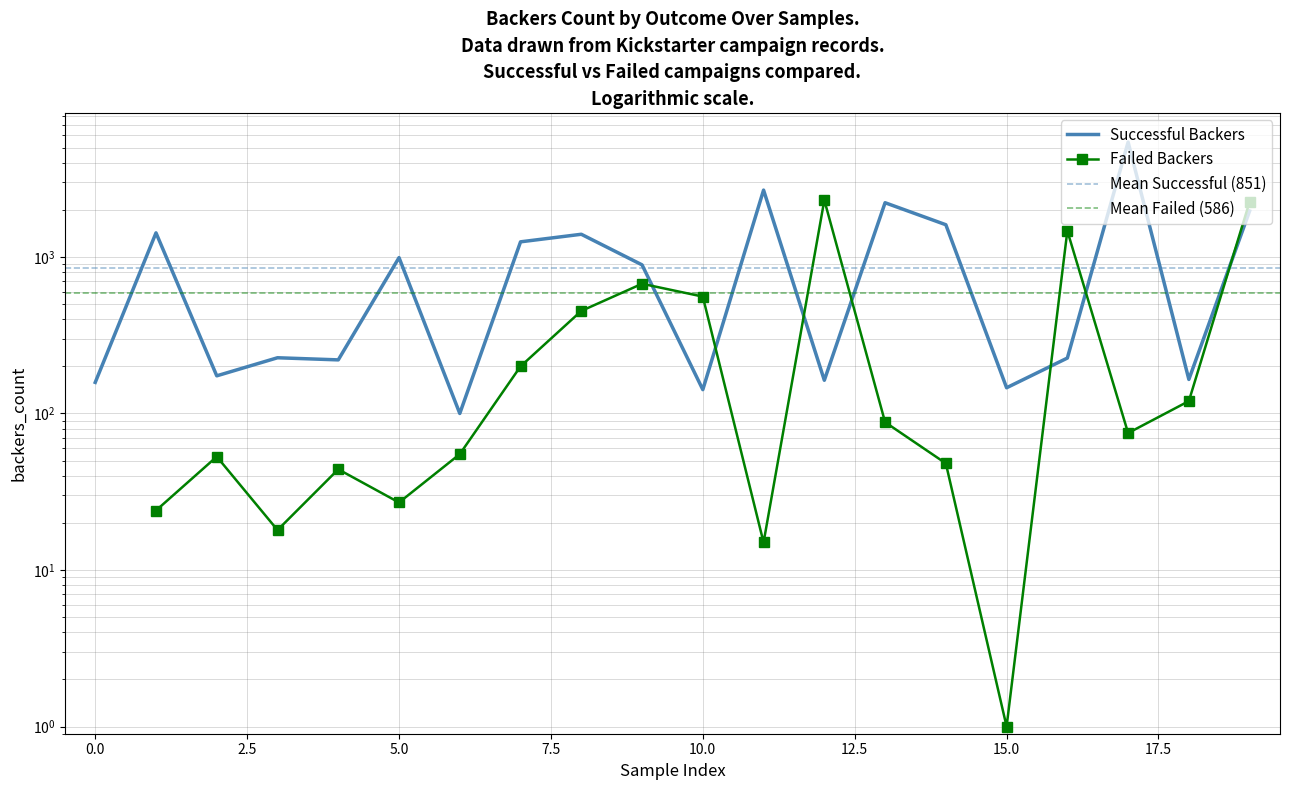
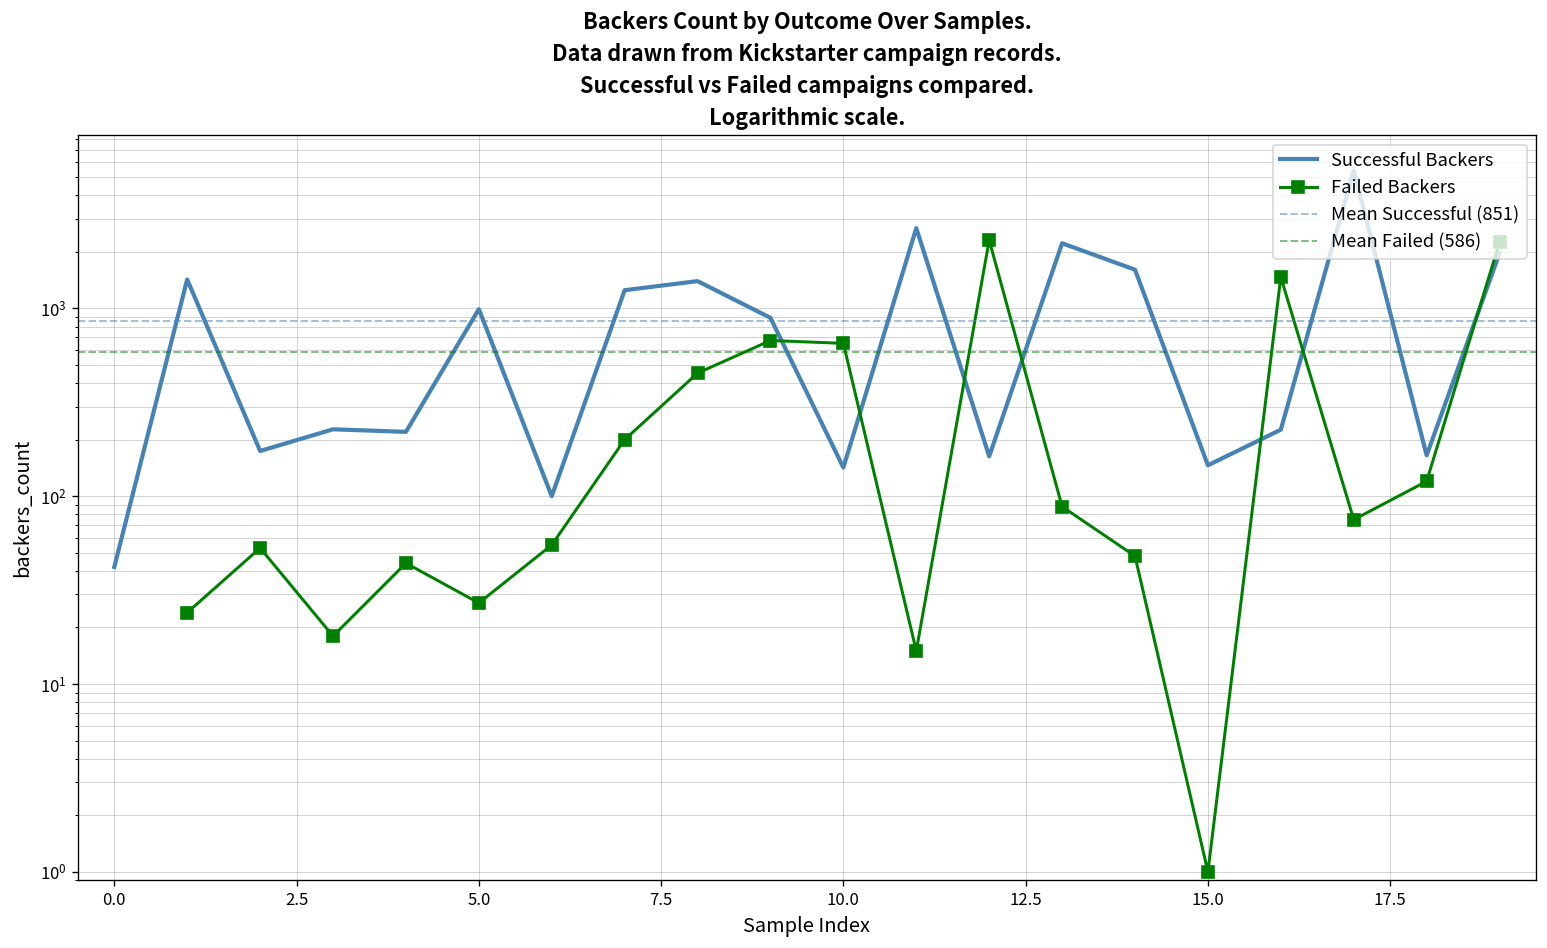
  {
    "Successful Backers": {
-     "0.0": 160,
+     "0.0": 42,
      "5.0": 1000,
      "10.0": 140,
      "15.0": 150
    },
    "Failed Backers": {
      "5.0": 27,
-     "10.0": 560,
+     "10.0": 650,
      "15.0": 1
    }
  }
